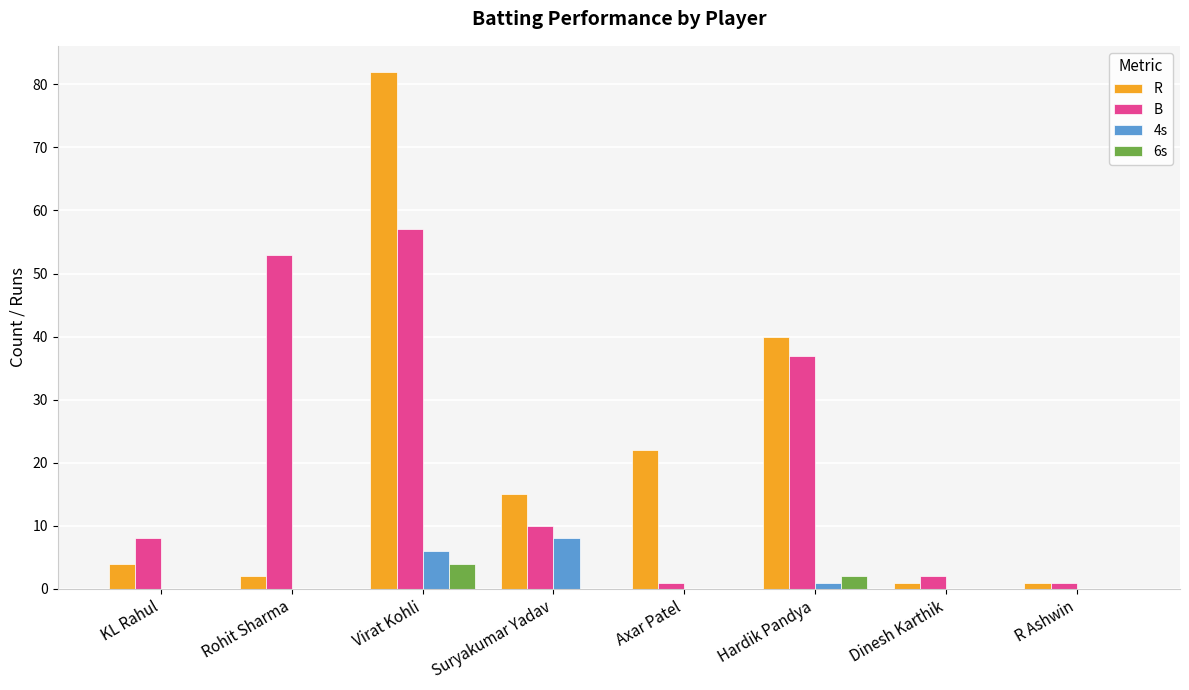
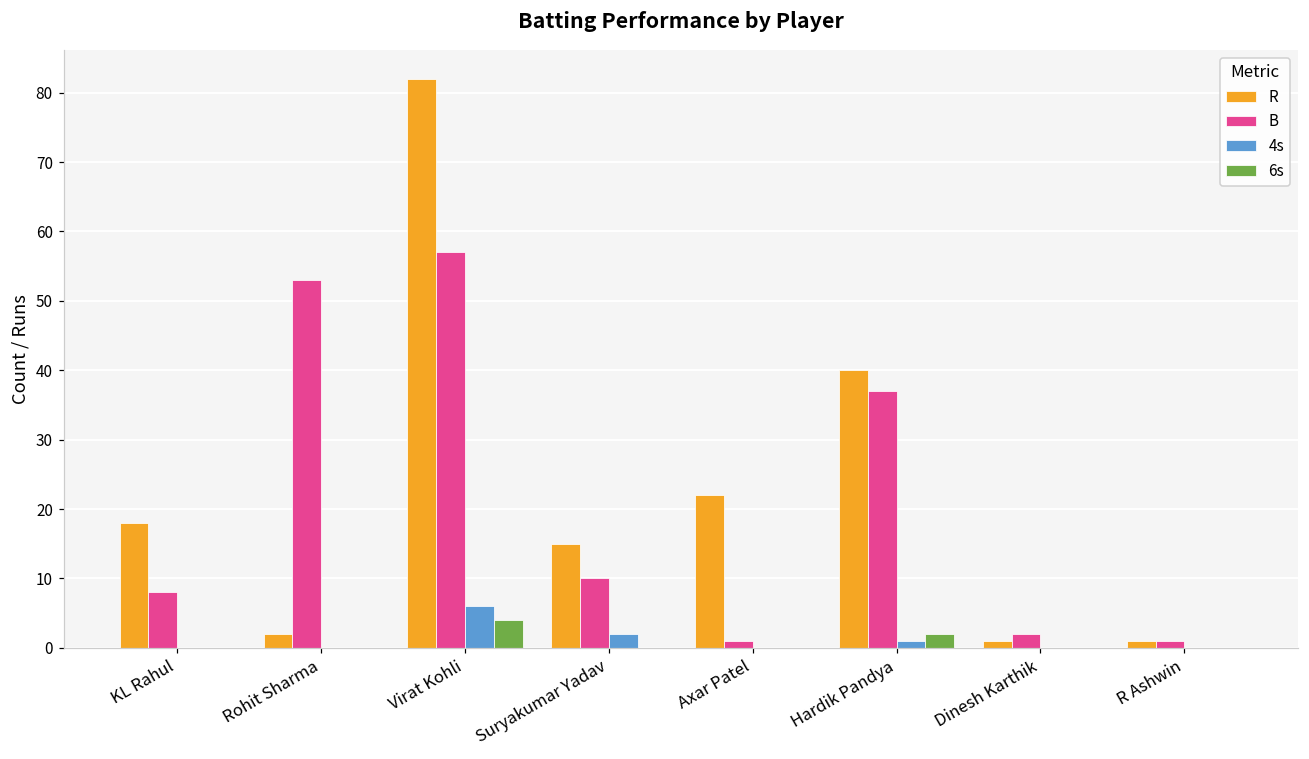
  {
    "R": {
-     "KL Rahul": 4,
+     "KL Rahul": 18,
      "Rohit Sharma": 2,
      "Virat Kohli": 82,
      "Suryakumar Yadav": 15,
      "Axar Patel": 22,
      "Hardik Pandya": 40,
      "Dinesh Karthik": 1,
      "R Ashwin": 1
    },
    "B": {
      "KL Rahul": 8,
      "Rohit Sharma": 53,
      "Virat Kohli": 57,
      "Suryakumar Yadav": 10,
      "Axar Patel": 1,
      "Hardik Pandya": 37,
      "Dinesh Karthik": 2,
      "R Ashwin": 1
    },
    "4s": {
      "KL Rahul": 0,
      "Rohit Sharma": 0,
      "Virat Kohli": 6,
-     "Suryakumar Yadav": 8,
+     "Suryakumar Yadav": 2,
      "Axar Patel": 0,
      "Hardik Pandya": 1,
      "Dinesh Karthik": 0,
      "R Ashwin": 0
    },
    "6s": {
      "KL Rahul": 0,
      "Rohit Sharma": 0,
      "Virat Kohli": 4,
      "Suryakumar Yadav": 0,
      "Axar Patel": 0,
      "Hardik Pandya": 2,
      "Dinesh Karthik": 0,
      "R Ashwin": 0
    }
  }
